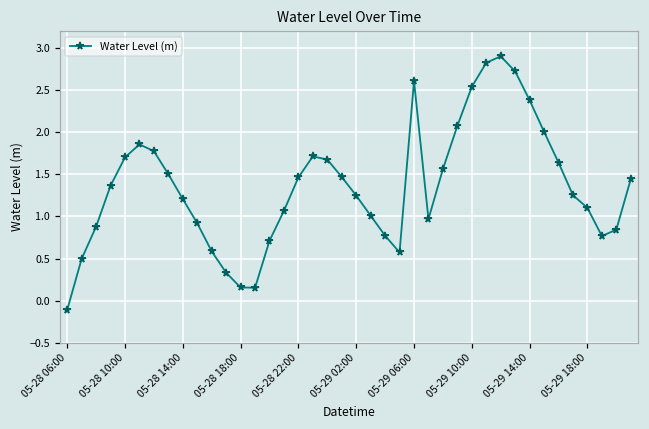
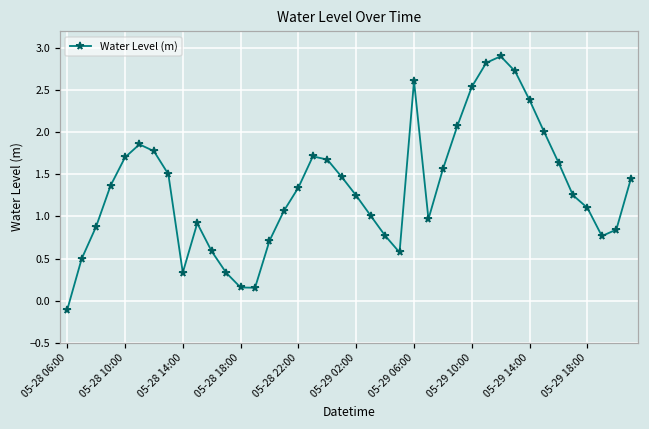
  {
    "05-28 06:00": -0.1,
    "05-28 10:00": 1.7,
-   "05-28 14:00": 1.2,
+   "05-28 14:00": 0.3,
    "05-28 18:00": 0.2,
-   "05-28 22:00": 1.5,
+   "05-28 22:00": 1.3,
    "05-29 02:00": 1.2,
    "05-29 06:00": 2.6,
    "05-29 10:00": 2.5,
    "05-29 14:00": 2.4,
    "05-29 18:00": 1.1
  }
